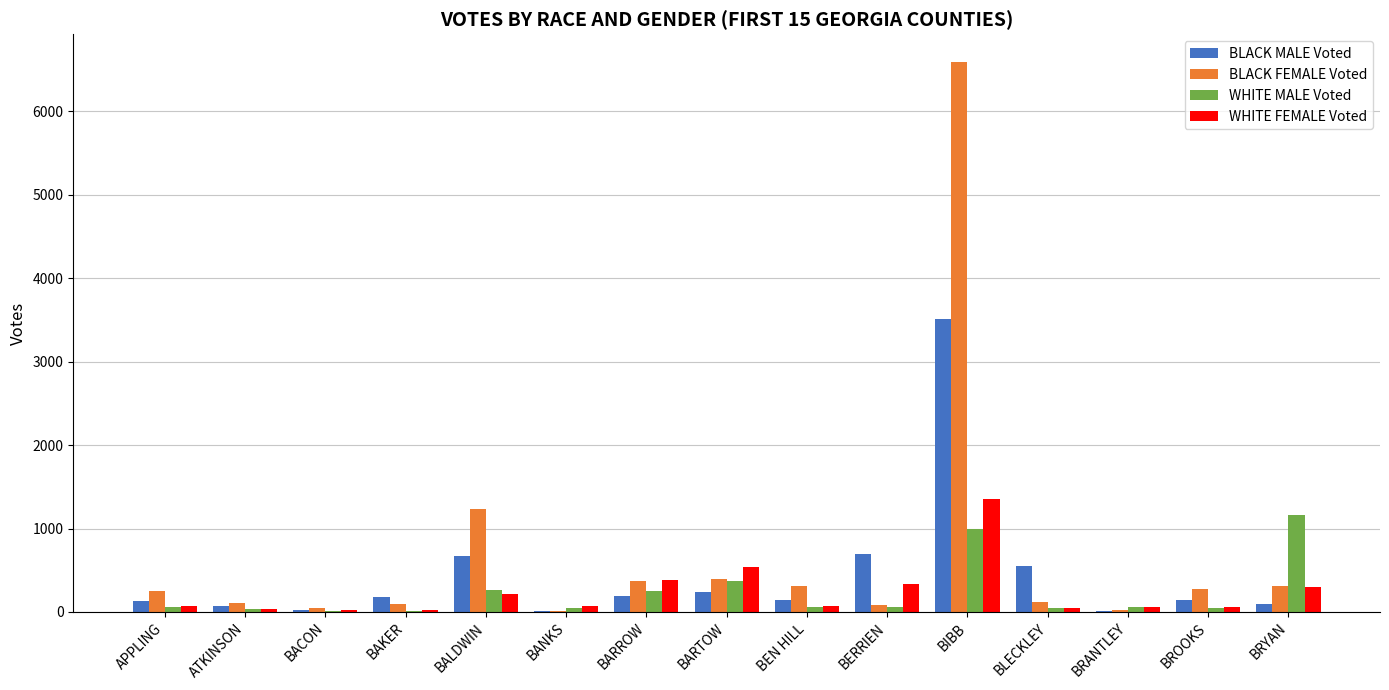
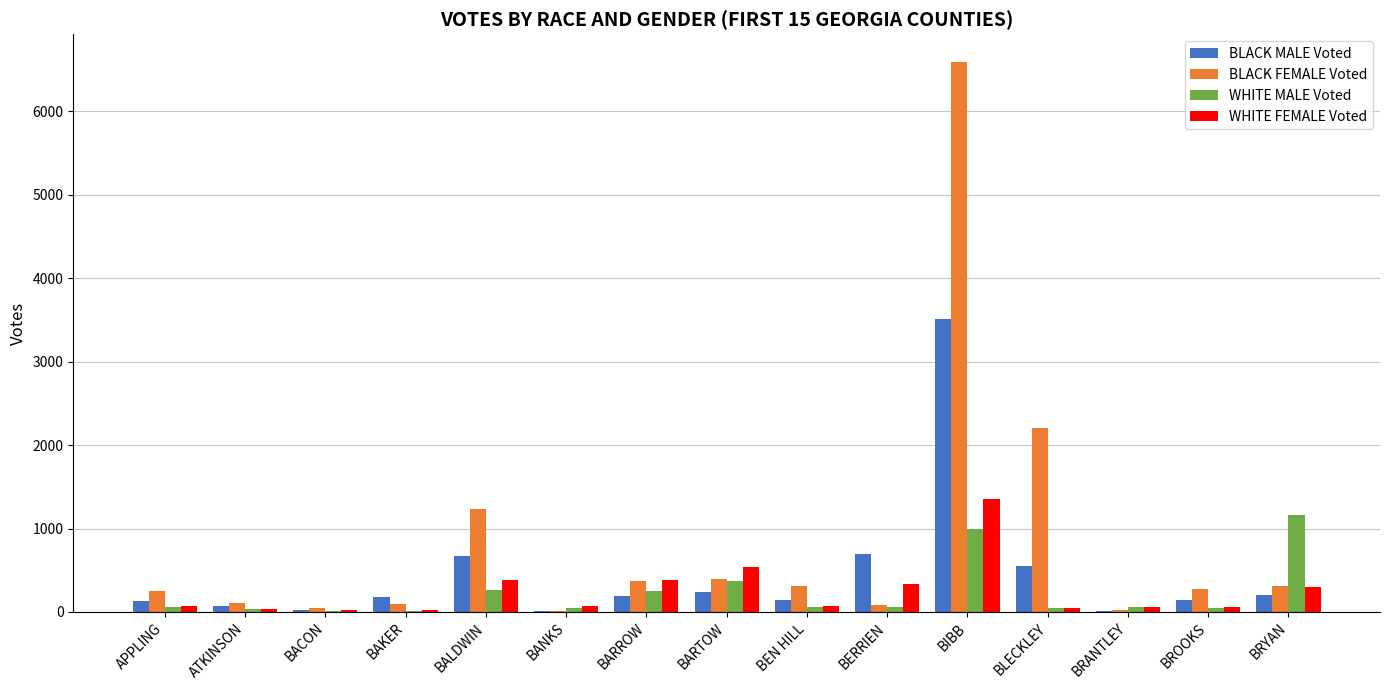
  {
    "BLACK MALE Voted": {
      "APPLING": 100,
      "ATKINSON": 100,
      "BAKER": 200,
      "BALDWIN": 700,
      "BARROW": 200,
      "BARTOW": 200,
      "BEN HILL": 100,
      "BERRIEN": 700,
      "BIBB": 3500,
      "BLECKLEY": 600,
      "BROOKS": 100,
-     "BRYAN": 100
+     "BRYAN": 200
    },
    "BLACK FEMALE Voted": {
      "APPLING": 300,
      "ATKINSON": 100,
      "BACON": 0,
      "BAKER": 100,
      "BALDWIN": 1200,
      "BARROW": 400,
      "BARTOW": 400,
      "BEN HILL": 300,
      "BERRIEN": 100,
      "BIBB": 6600,
-     "BLECKLEY": 100,
+     "BLECKLEY": 2200,
      "BROOKS": 300,
      "BRYAN": 300
    },
    "WHITE MALE Voted": {
      "APPLING": 100,
      "ATKINSON": 0,
      "BALDWIN": 300,
      "BANKS": 100,
      "BARROW": 300,
      "BARTOW": 400,
      "BEN HILL": 100,
      "BERRIEN": 100,
      "BIBB": 1000,
      "BLECKLEY": 0,
      "BRANTLEY": 100,
      "BROOKS": 0,
      "BRYAN": 1200
    },
    "WHITE FEMALE Voted": {
      "APPLING": 100,
      "ATKINSON": 0,
-     "BALDWIN": 200,
+     "BALDWIN": 400,
      "BANKS": 100,
      "BARROW": 400,
      "BARTOW": 500,
      "BEN HILL": 100,
      "BERRIEN": 300,
      "BIBB": 1400,
      "BLECKLEY": 0,
      "BRANTLEY": 100,
      "BROOKS": 100,
      "BRYAN": 300
    }
  }
